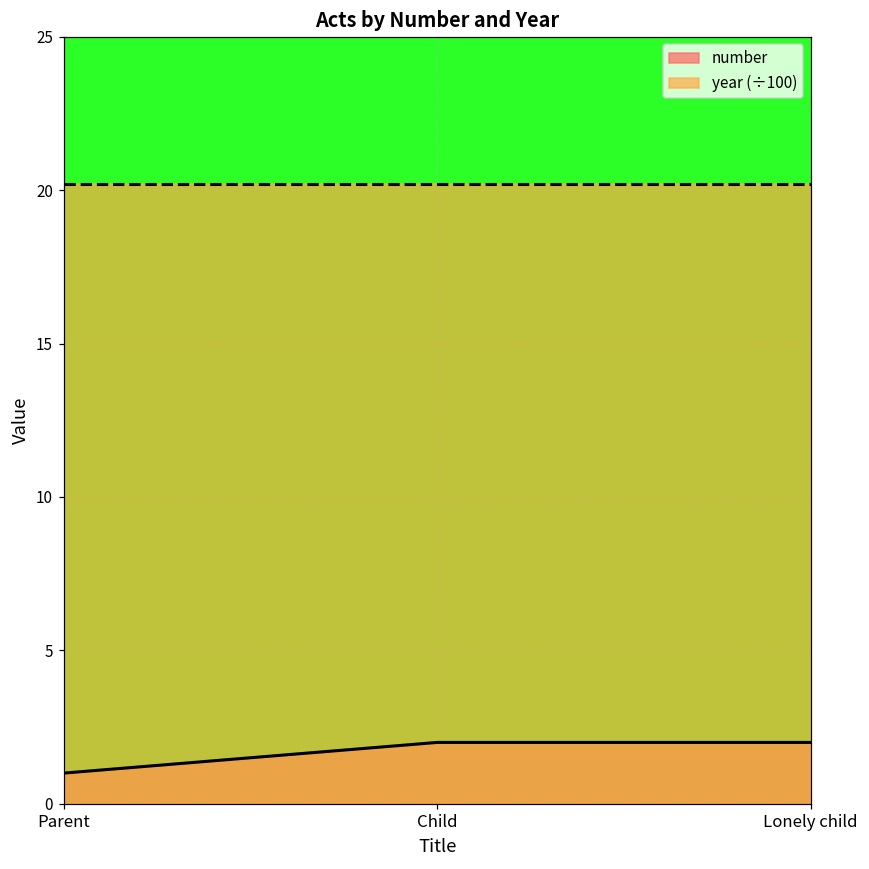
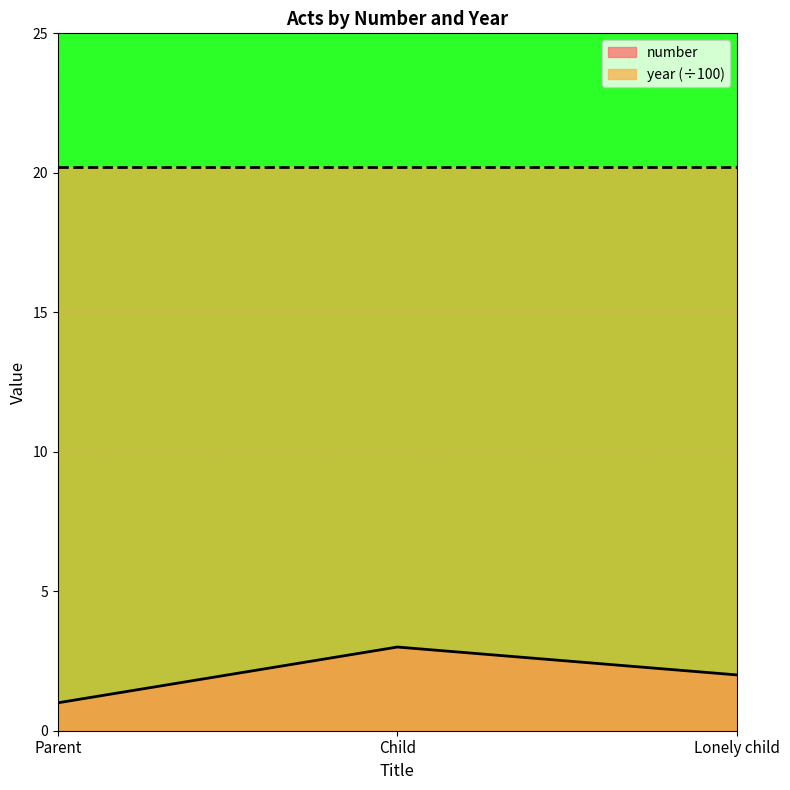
  {
    "number": {
      "Parent": 1,
-     "Child": 2,
+     "Child": 3,
      "Lonely child": 2
    },
    "year (÷100)": {
      "Parent": 20.2,
      "Child": 20.2,
      "Lonely child": 20.2
    }
  }
